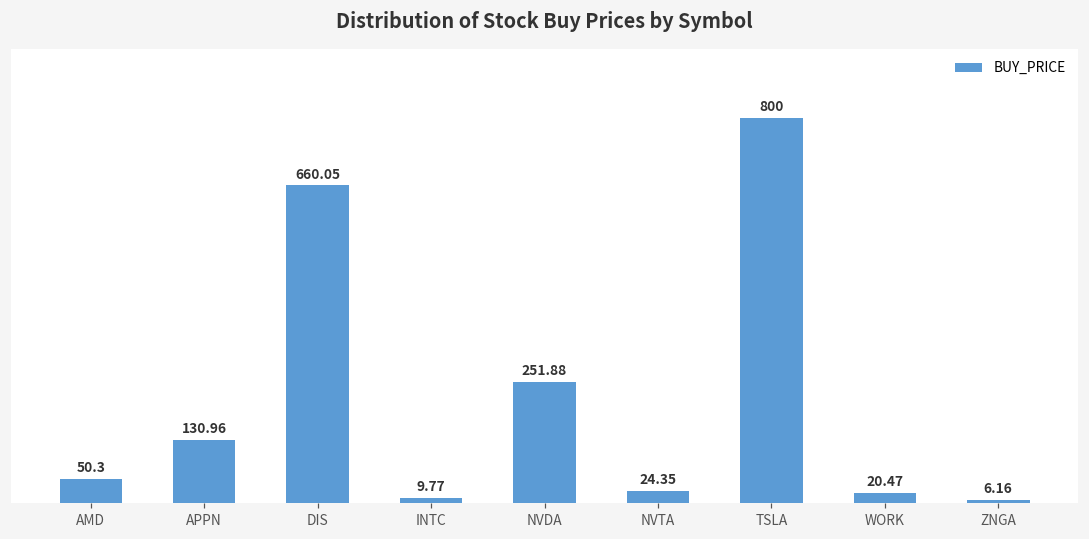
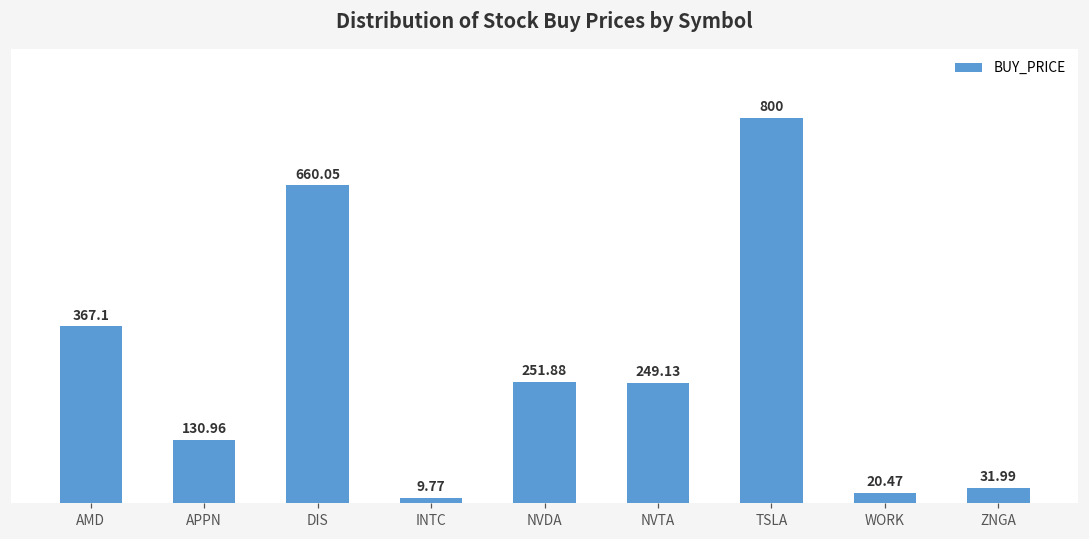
  {
-   "AMD": 50.3,
+   "AMD": 367.1,
    "APPN": 130.96,
    "DIS": 660.05,
    "INTC": 9.77,
    "NVDA": 251.88,
-   "NVTA": 24.35,
+   "NVTA": 249.13,
    "TSLA": 800,
    "WORK": 20.47,
-   "ZNGA": 6.16
+   "ZNGA": 31.99
  }
